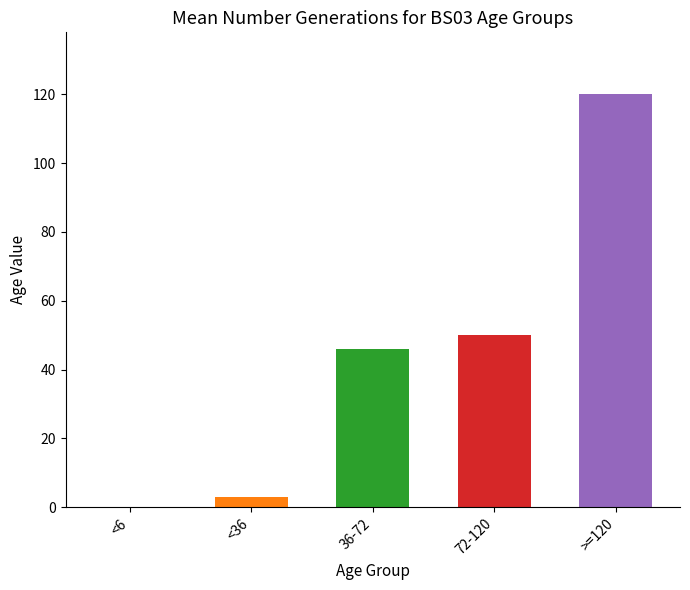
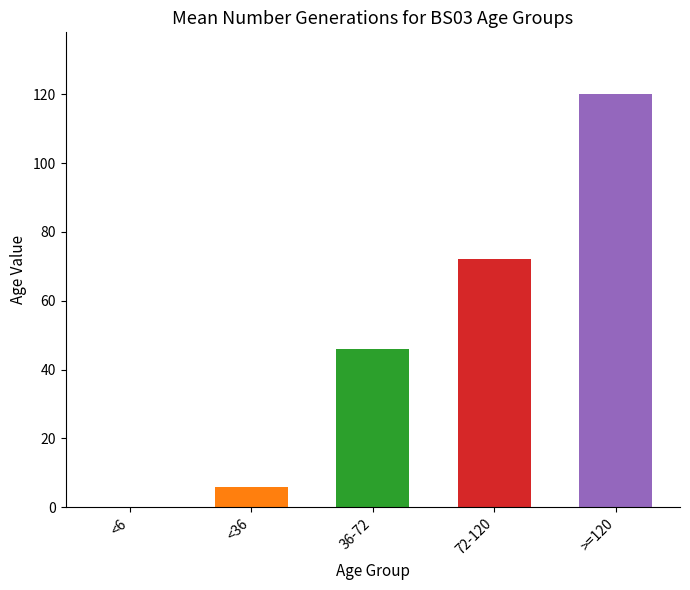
  {
    "<6": 0,
-   "<36": 3,
+   "<36": 6,
    "36-72": 46,
-   "72-120": 50,
+   "72-120": 72,
    ">=120": 120
  }
